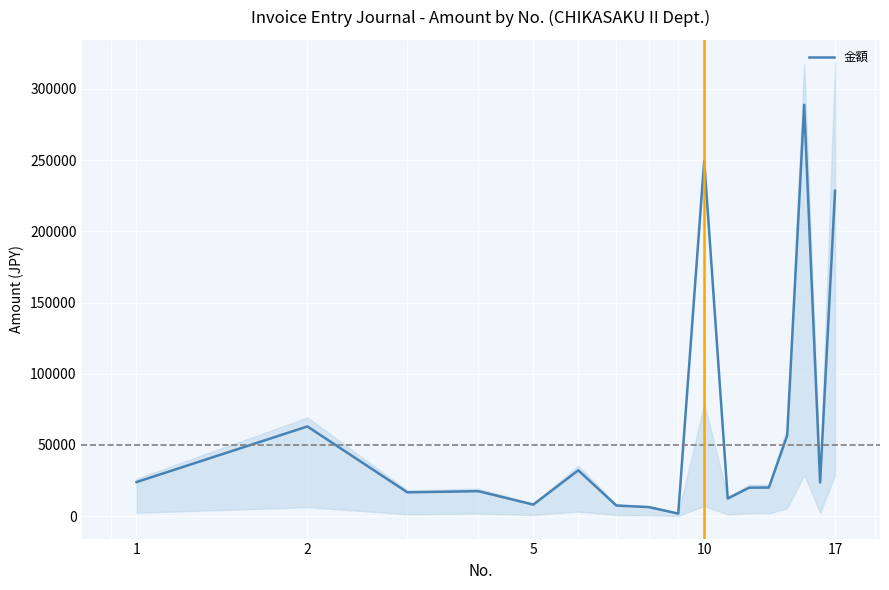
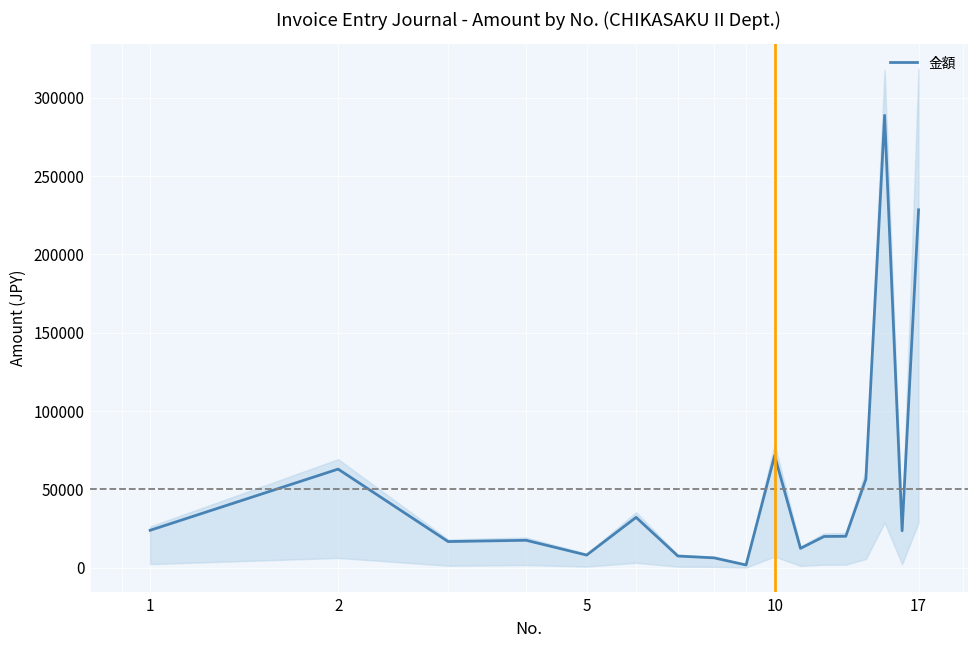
  {
    "金額": {
      "1": 24000,
      "2": 63000,
-     "10": 250000,
+     "10": 72000,
      "17": 229000
    }
  }
